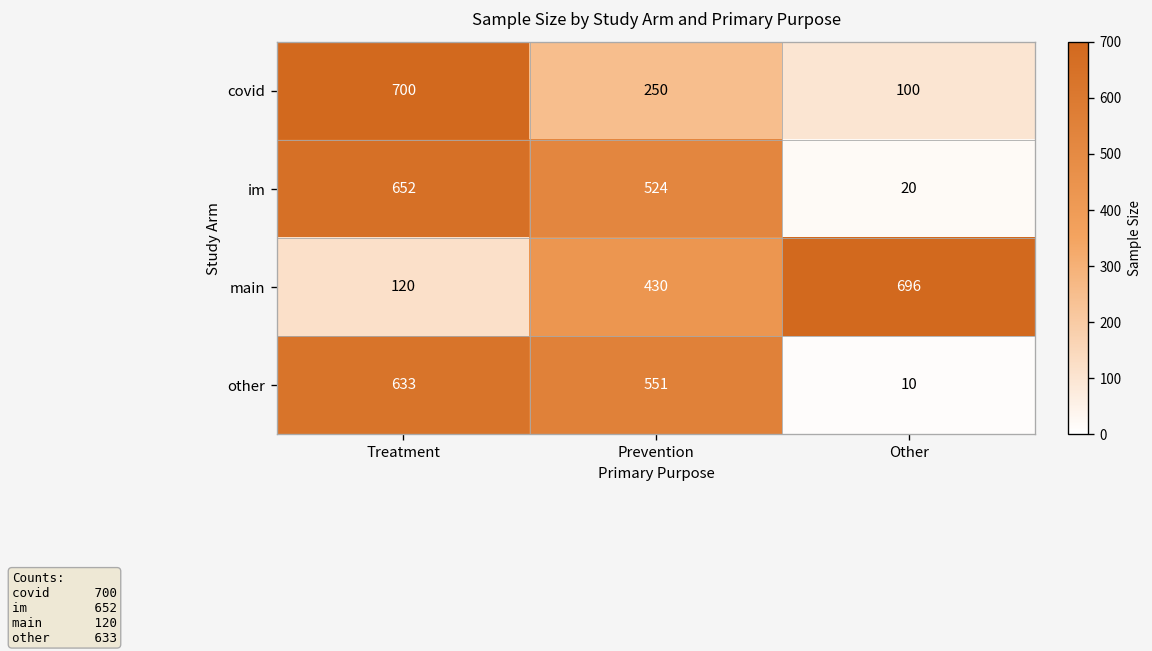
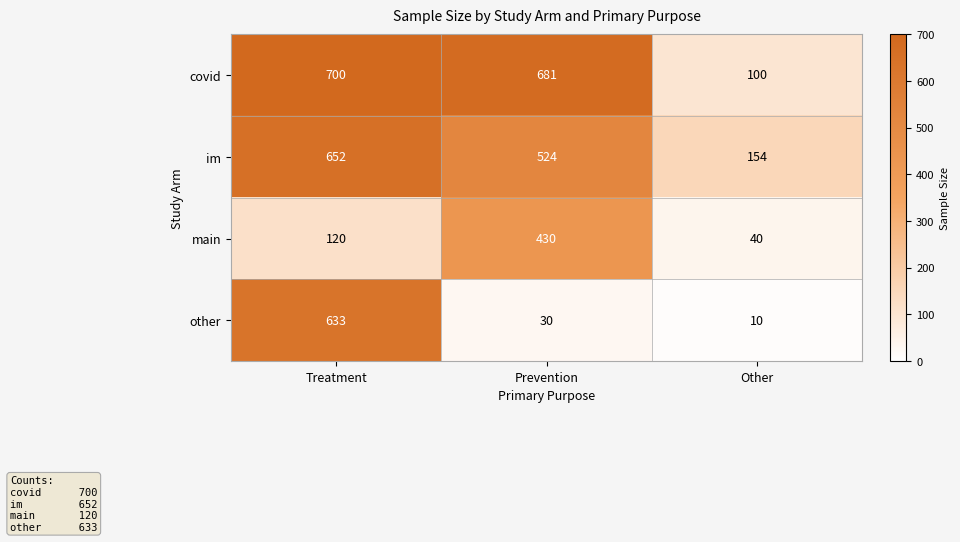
  {
    "covid": {
      "Treatment": 700,
-     "Prevention": 250,
+     "Prevention": 681,
      "Other": 100
    },
    "im": {
      "Treatment": 652,
      "Prevention": 524,
-     "Other": 20
+     "Other": 154
    },
    "main": {
      "Treatment": 120,
      "Prevention": 430,
-     "Other": 696
+     "Other": 40
    },
    "other": {
      "Treatment": 633,
-     "Prevention": 551,
+     "Prevention": 30,
      "Other": 10
    }
  }
